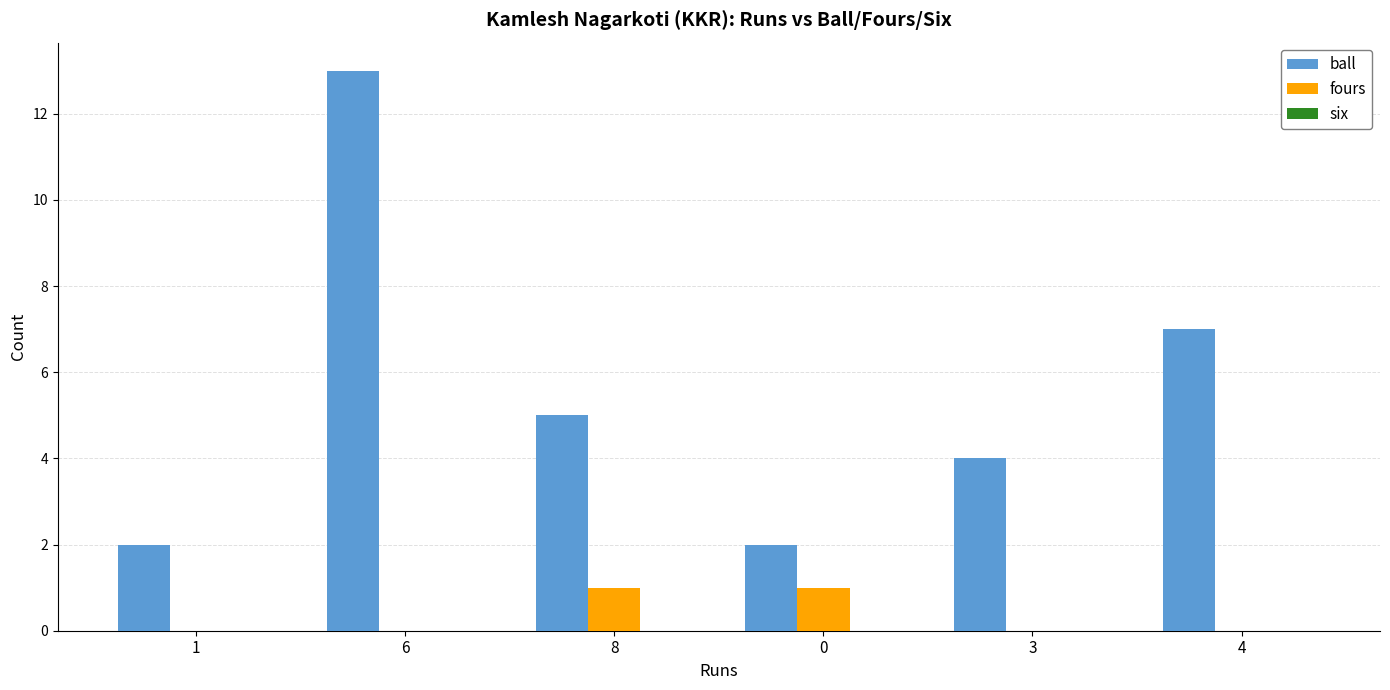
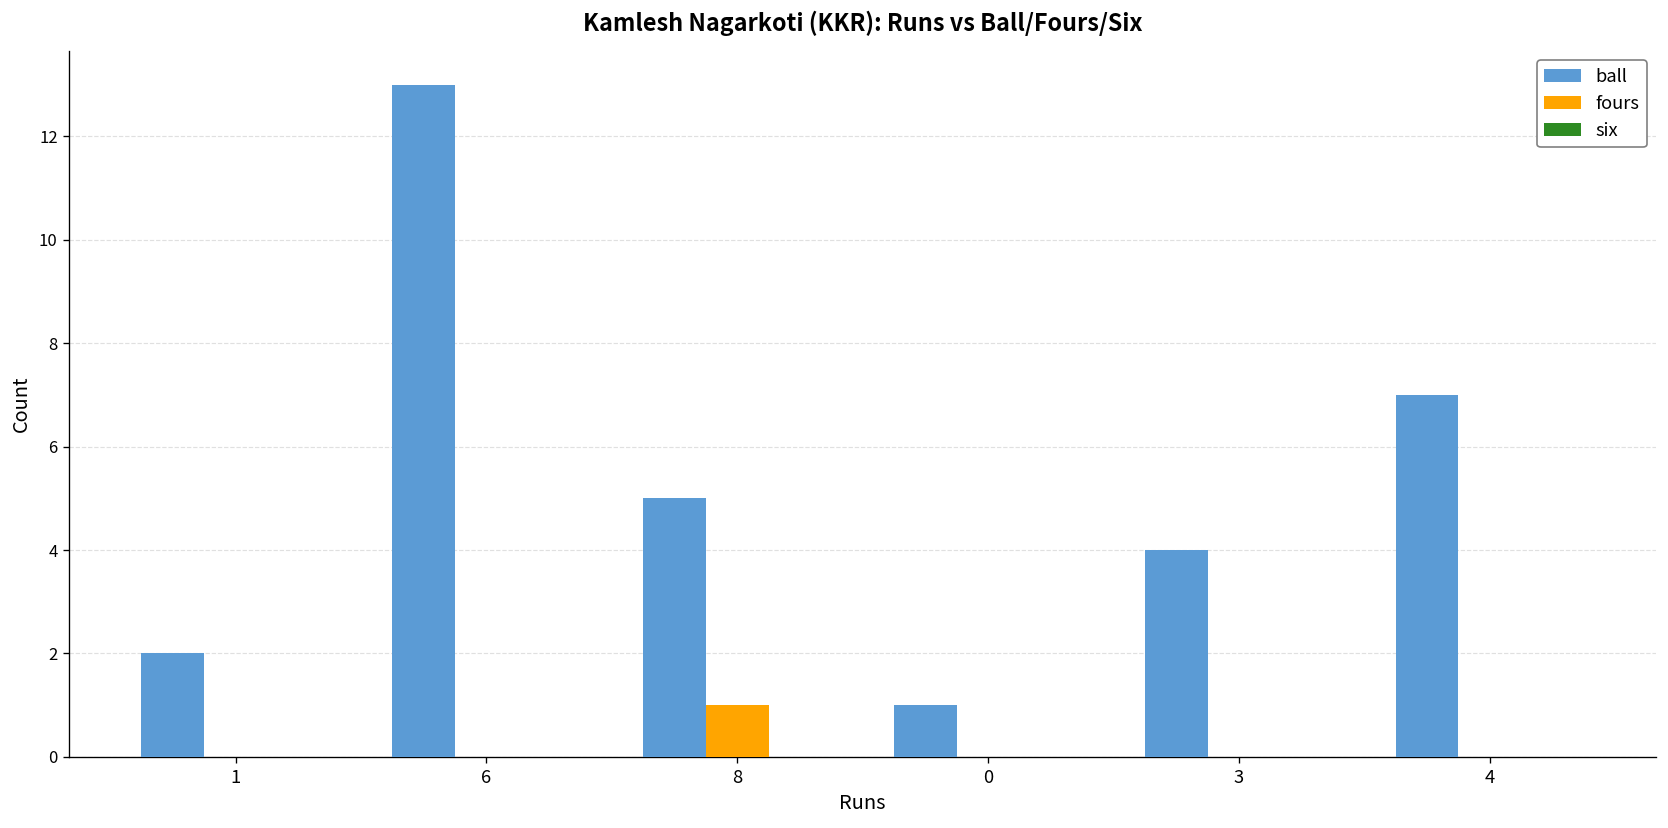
  {
    "ball": {
      "1": 2,
      "6": 13,
      "8": 5,
-     "0": 2,
+     "0": 1,
      "3": 4,
      "4": 7
    },
    "fours": {
      "1": 0,
      "6": 0,
      "8": 1,
-     "0": 1,
+     "0": 0,
      "3": 0,
      "4": 0
    },
    "six": {
      "1": 0,
      "6": 0,
      "8": 0,
      "0": 0,
      "3": 0,
      "4": 0
    }
  }
